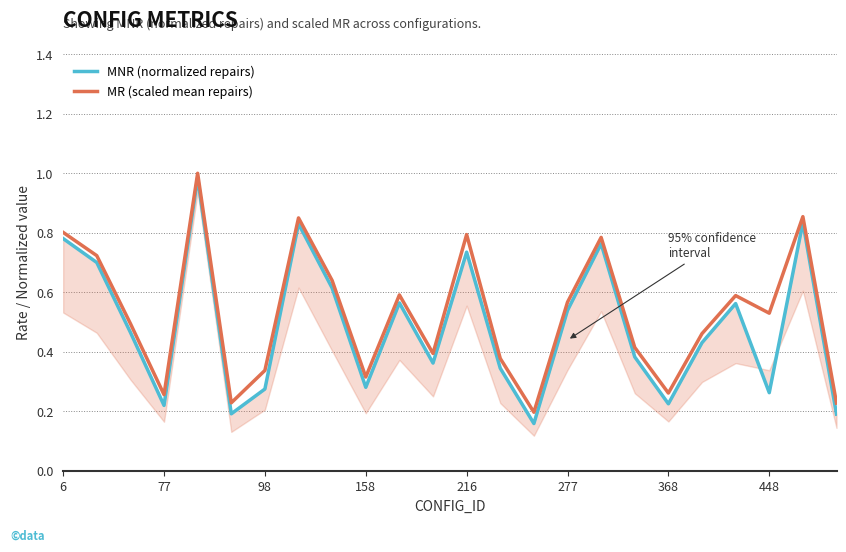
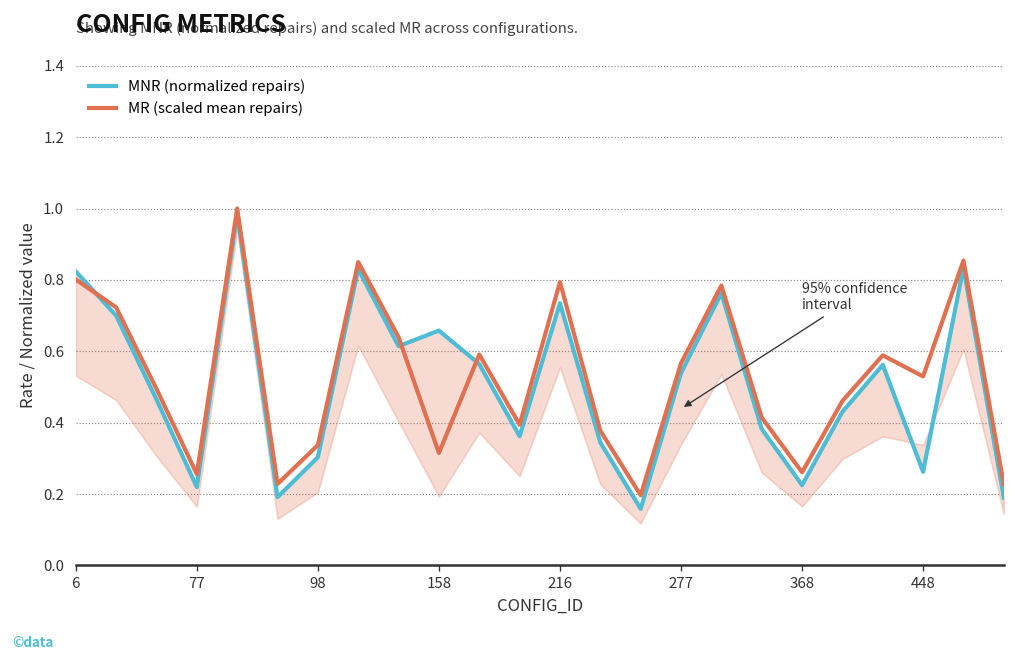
  {
    "MNR (normalized repairs)": {
-     "6": 0.78,
-     "98": 0.27,
-     "158": 0.28,
+     "6": 0.82,
+     "98": 0.30,
+     "158": 0.66,
      "448": 0.26
    }
  }
